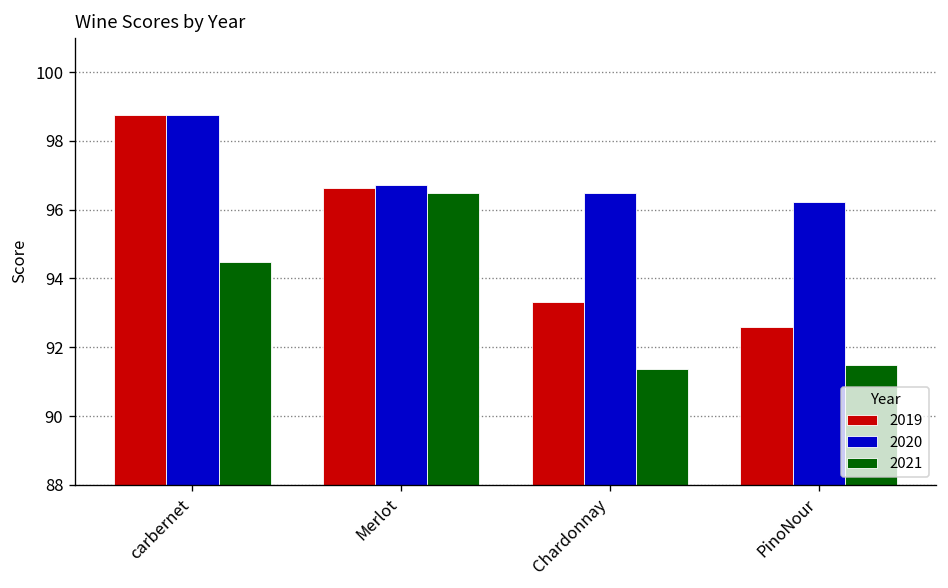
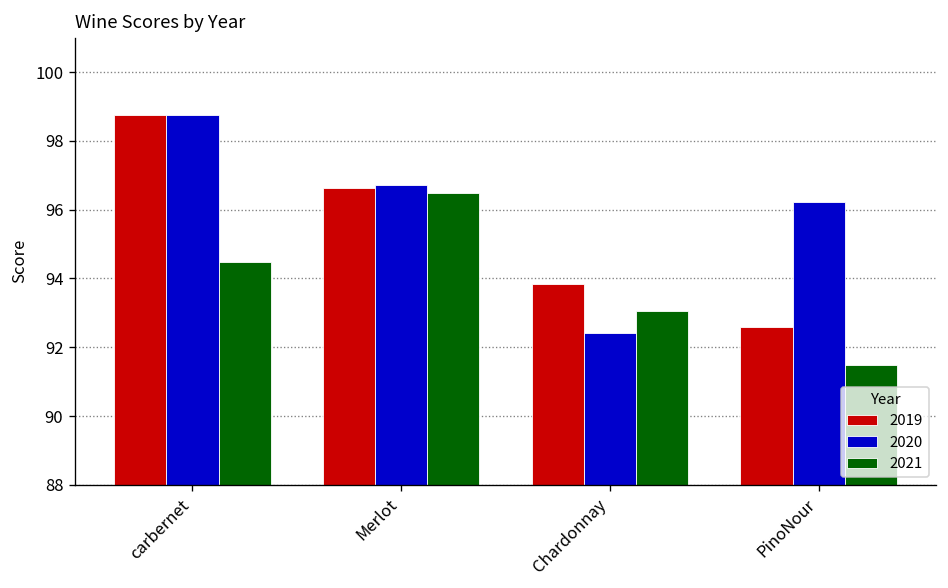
  {
    "2019": {
      "carbernet": 98.8,
      "Merlot": 96.6,
-     "Chardonnay": 93.3,
+     "Chardonnay": 93.8,
      "PinoNour": 92.6
    },
    "2020": {
      "carbernet": 98.8,
      "Merlot": 96.7,
-     "Chardonnay": 96.5,
+     "Chardonnay": 92.4,
      "PinoNour": 96.2
    },
    "2021": {
      "carbernet": 94.5,
      "Merlot": 96.5,
-     "Chardonnay": 91.4,
+     "Chardonnay": 93.1,
      "PinoNour": 91.5
    }
  }
